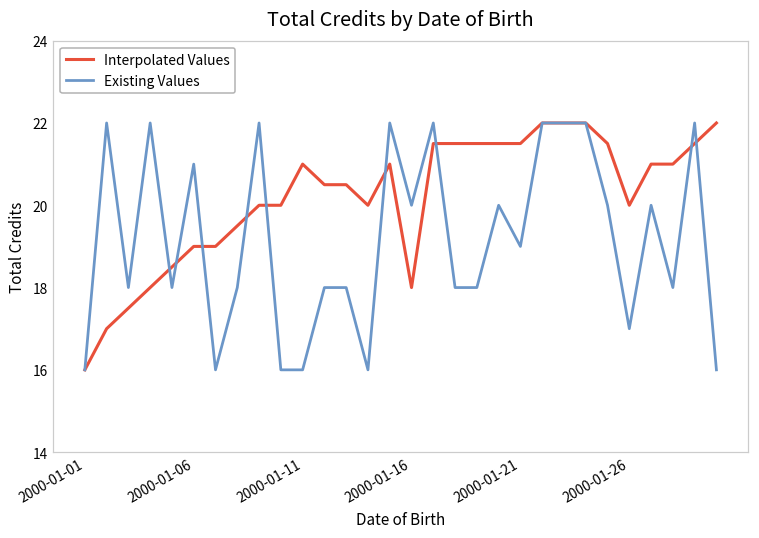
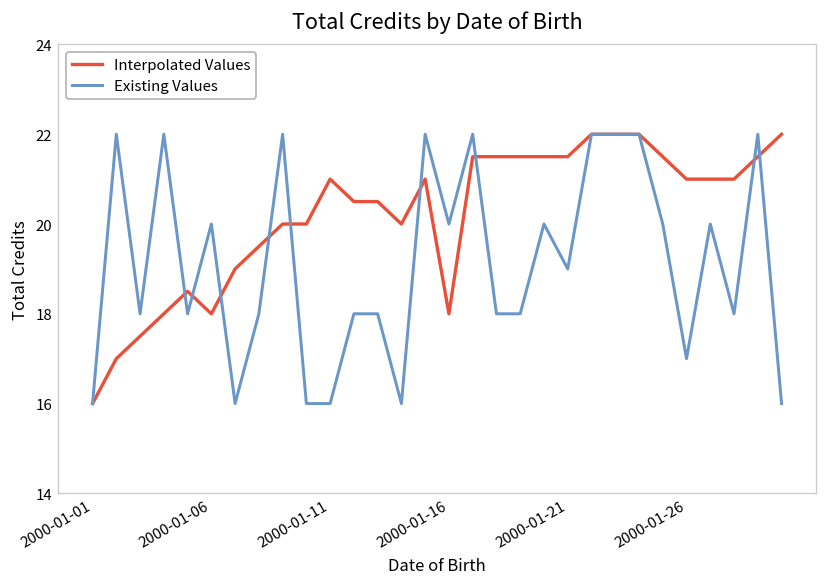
  {
    "Interpolated Values": {
-     "2000-01-06": 19,
+     "2000-01-06": 18,
      "2000-01-11": 21,
      "2000-01-16": 18,
      "2000-01-21": 21.5,
-     "2000-01-26": 20
+     "2000-01-26": 21
    },
    "Existing Values": {
-     "2000-01-06": 21,
+     "2000-01-06": 20,
      "2000-01-11": 16,
      "2000-01-16": 20,
      "2000-01-21": 19,
      "2000-01-26": 17
    }
  }
